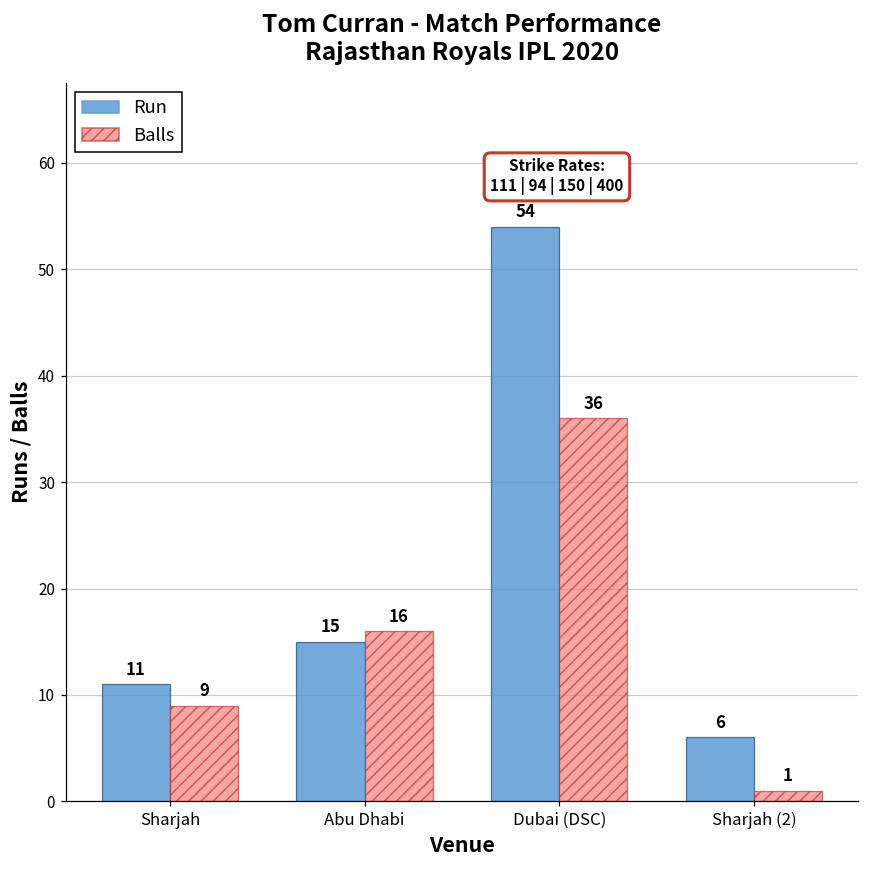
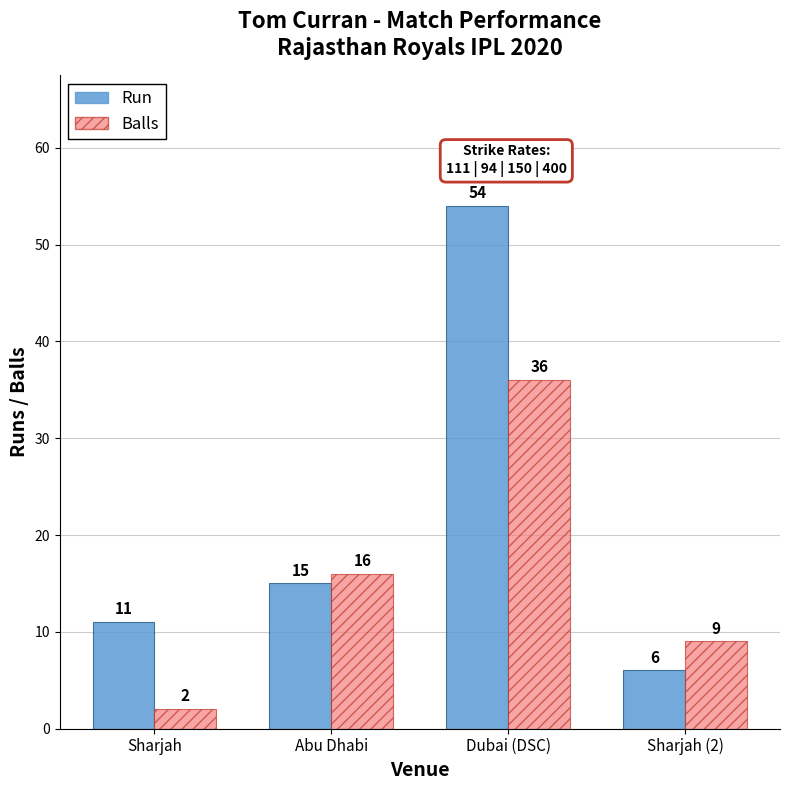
  {
    "Run": {
      "Sharjah": 11,
      "Abu Dhabi": 15,
      "Dubai (DSC)": 54,
      "Sharjah (2)": 6
    },
    "Balls": {
-     "Sharjah": 9,
+     "Sharjah": 2,
      "Abu Dhabi": 16,
      "Dubai (DSC)": 36,
-     "Sharjah (2)": 1
+     "Sharjah (2)": 9
    }
  }
